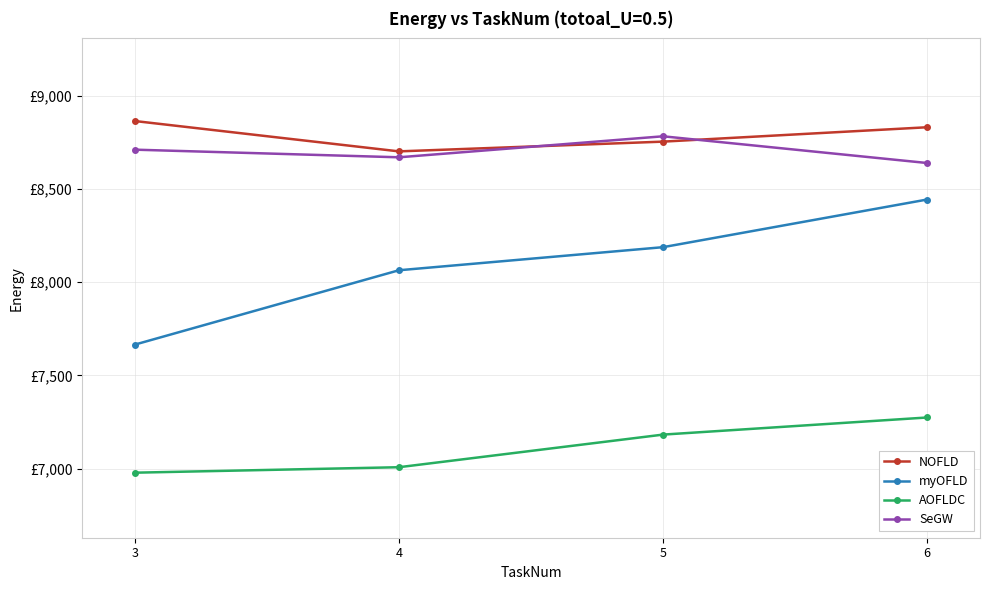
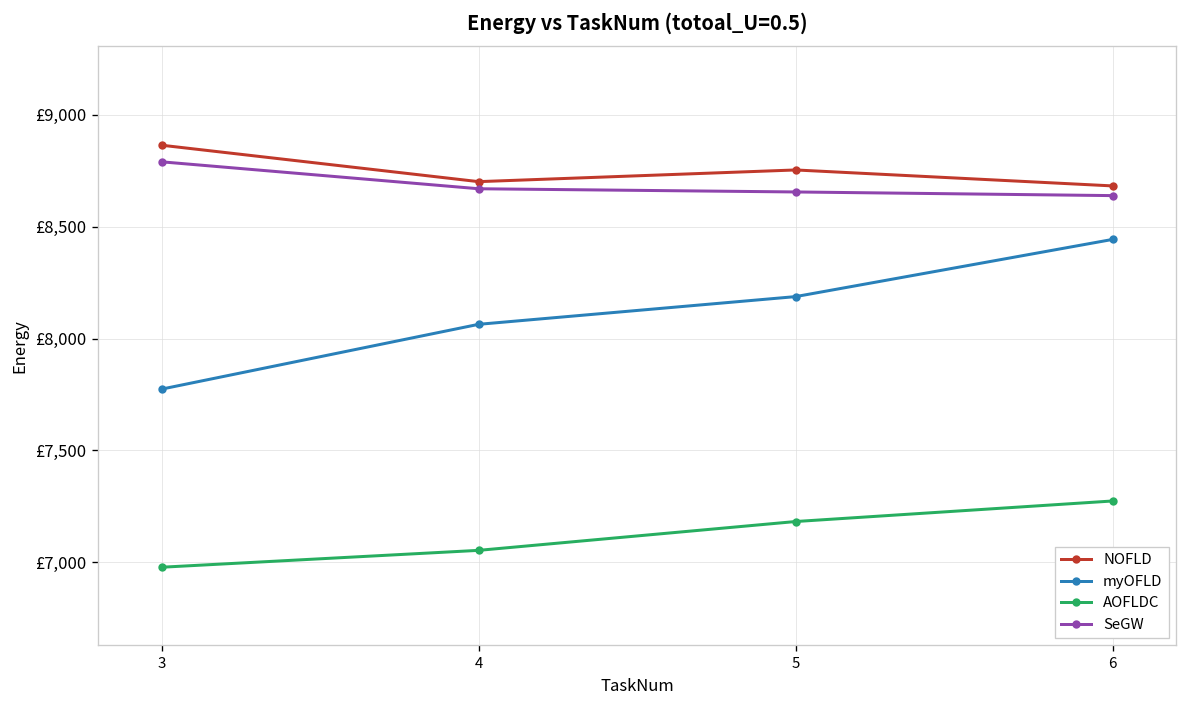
  {
    "NOFLD": {
      "3": "£8,860",
      "4": "£8,700",
      "5": "£8,750",
-     "6": "£8,830"
+     "6": "£8,680"
    },
    "myOFLD": {
-     "3": "£7,660",
+     "3": "£7,770",
      "4": "£8,060",
      "5": "£8,190",
      "6": "£8,440"
    },
    "AOFLDC": {
      "3": "£6,980",
-     "4": "£7,010",
+     "4": "£7,050",
      "5": "£7,180",
      "6": "£7,270"
    },
    "SeGW": {
-     "3": "£8,710",
+     "3": "£8,790",
      "4": "£8,670",
-     "5": "£8,780",
+     "5": "£8,660",
      "6": "£8,640"
    }
  }
